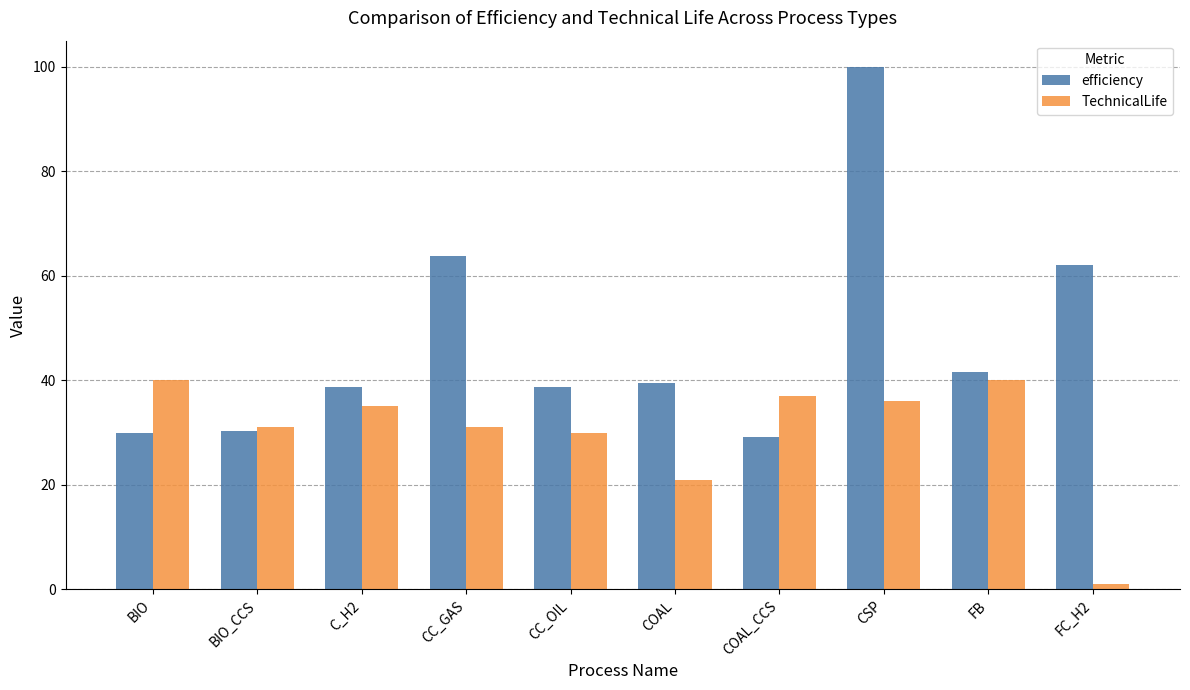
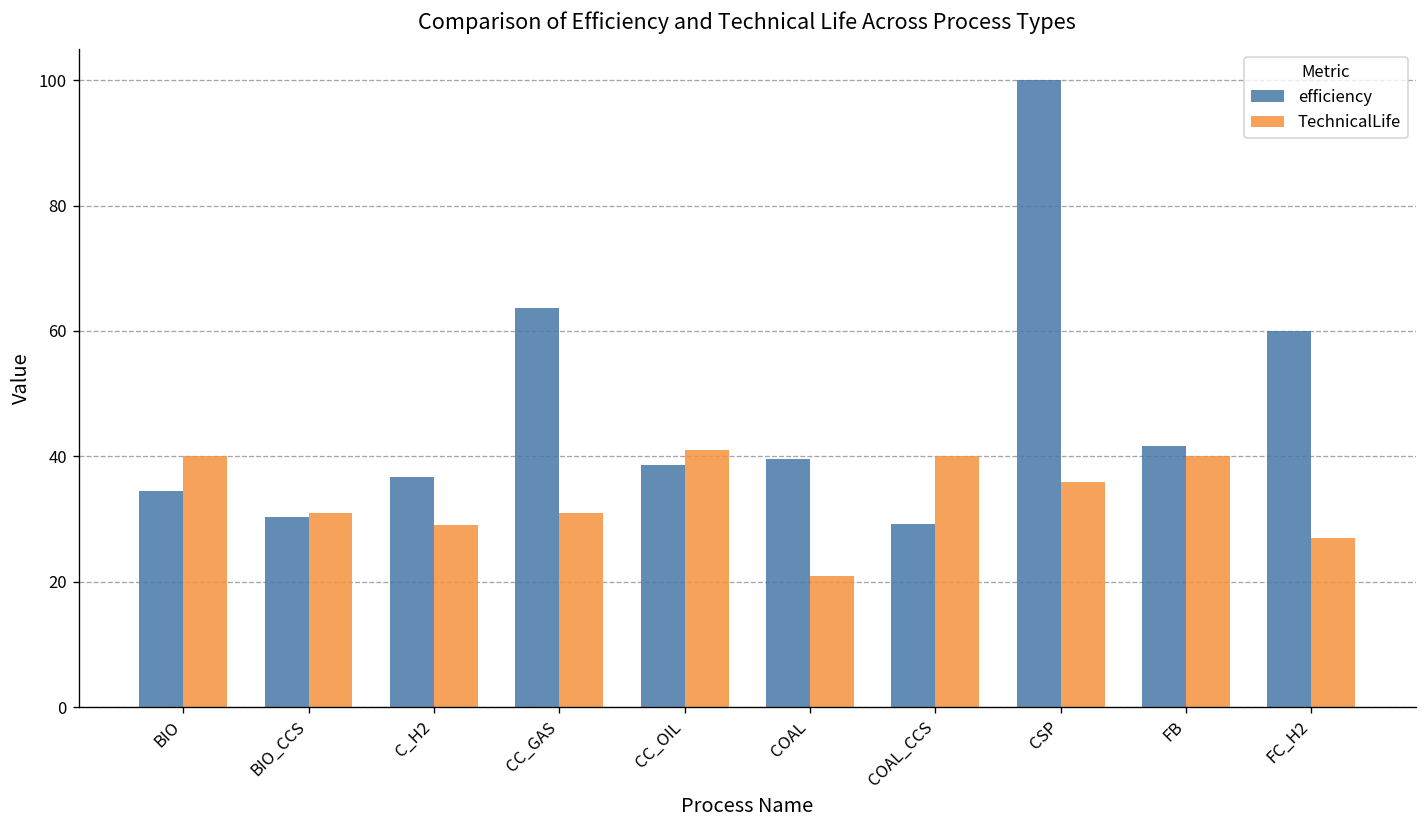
  {
    "efficiency": {
-     "BIO": 30,
+     "BIO": 35,
      "BIO_CCS": 30,
-     "C_H2": 39,
+     "C_H2": 37,
      "CC_GAS": 64,
      "CC_OIL": 39,
      "COAL": 40,
      "COAL_CCS": 29,
      "CSP": 100,
      "FB": 42,
-     "FC_H2": 62
+     "FC_H2": 60
    },
    "TechnicalLife": {
      "BIO": 40,
      "BIO_CCS": 31,
-     "C_H2": 35,
+     "C_H2": 29,
      "CC_GAS": 31,
-     "CC_OIL": 30,
+     "CC_OIL": 41,
      "COAL": 21,
-     "COAL_CCS": 37,
+     "COAL_CCS": 40,
      "CSP": 36,
      "FB": 40,
-     "FC_H2": 1
+     "FC_H2": 27
    }
  }
